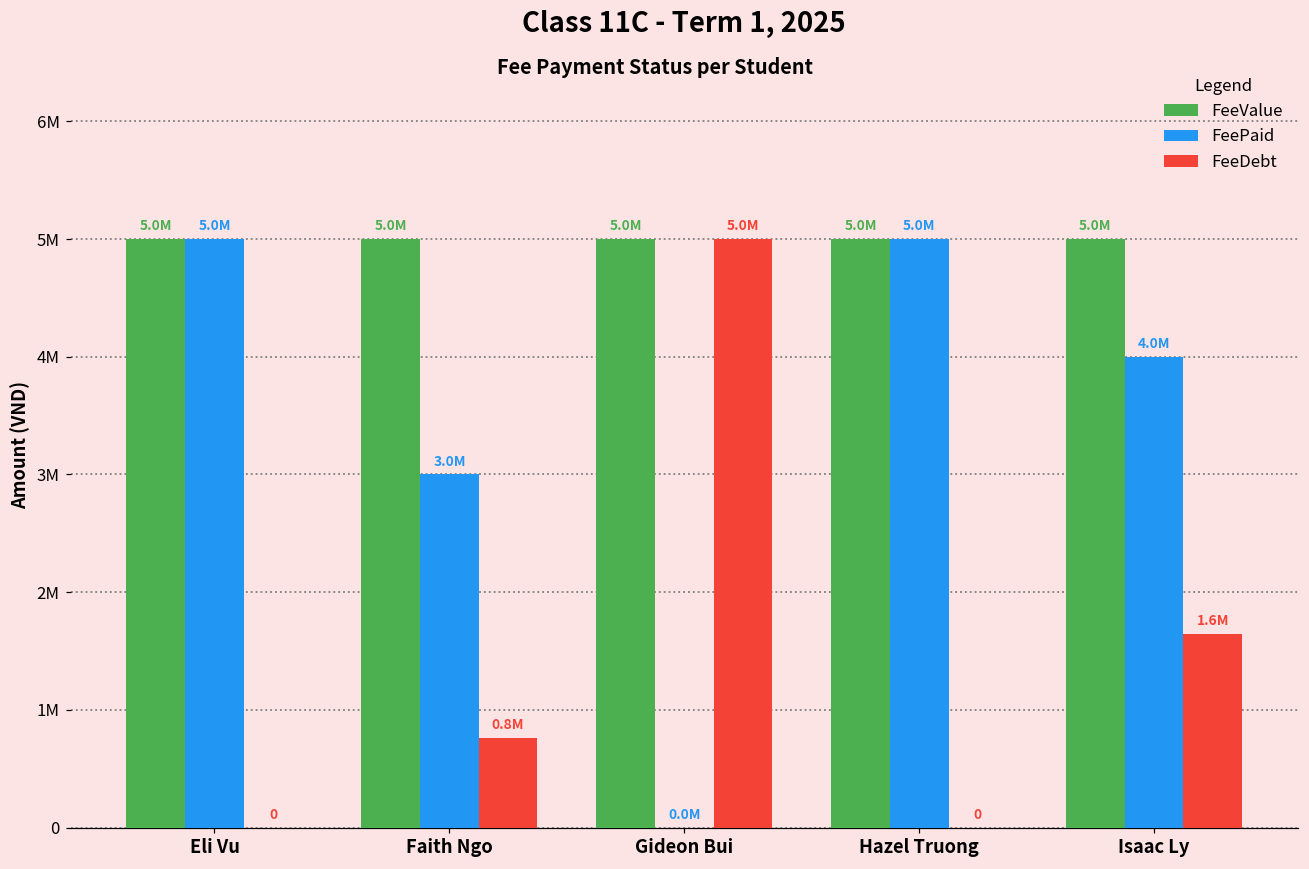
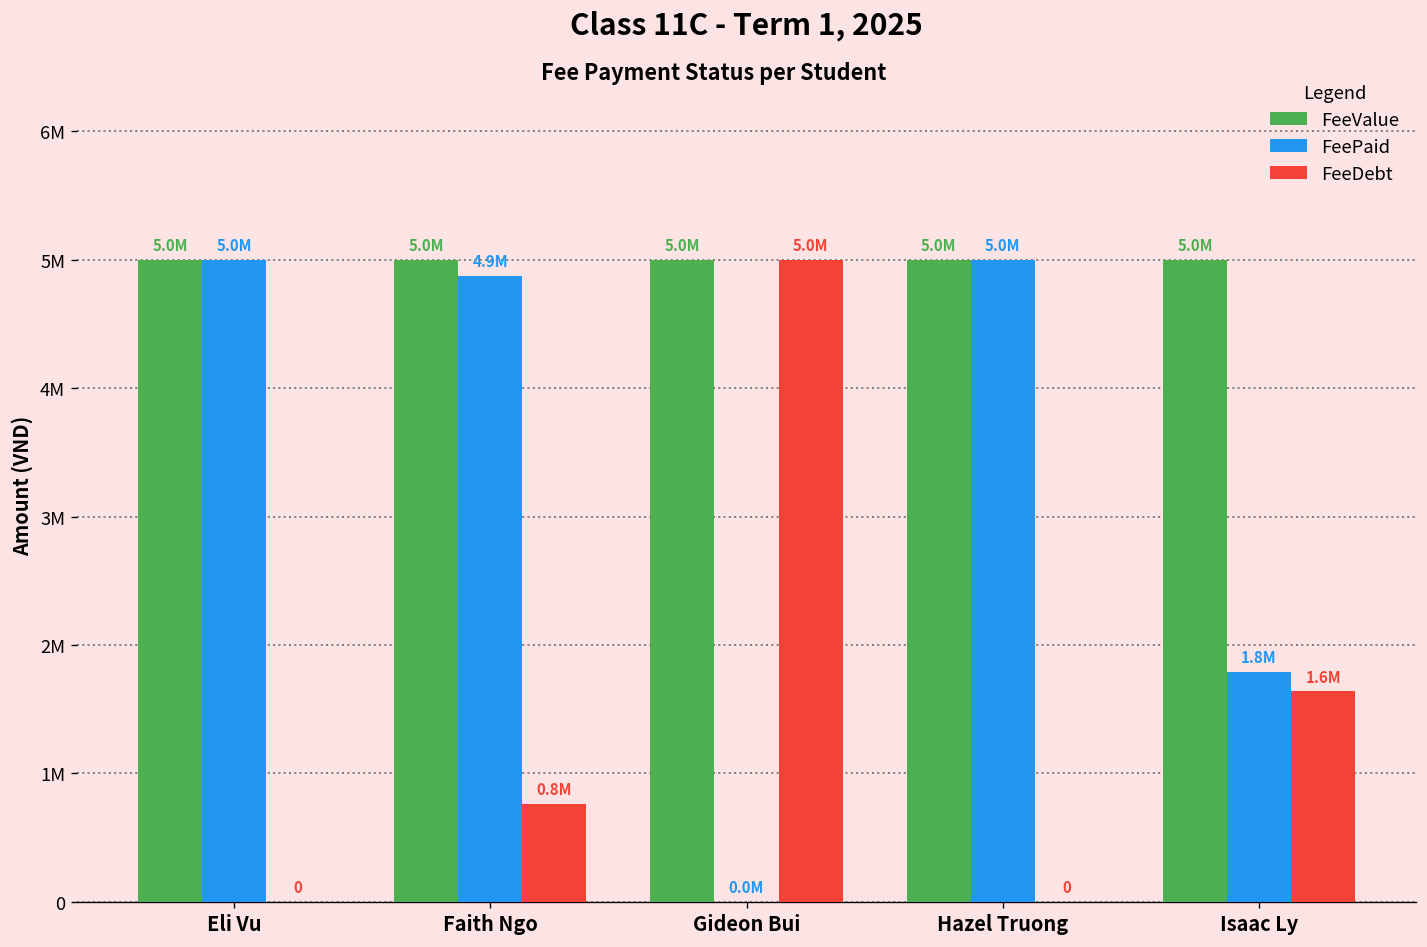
  {
    "FeeValue": {
      "Eli Vu": "5.0M",
      "Faith Ngo": "5.0M",
      "Gideon Bui": "5.0M",
      "Hazel Truong": "5.0M",
      "Isaac Ly": "5.0M"
    },
    "FeePaid": {
      "Eli Vu": "5.0M",
-     "Faith Ngo": "3.0M",
+     "Faith Ngo": "4.9M",
      "Gideon Bui": "0.0M",
      "Hazel Truong": "5.0M",
-     "Isaac Ly": "4.0M"
+     "Isaac Ly": "1.8M"
    },
    "FeeDebt": {
      "Eli Vu": "0",
      "Faith Ngo": "0.8M",
      "Gideon Bui": "5.0M",
      "Hazel Truong": "0",
      "Isaac Ly": "1.6M"
    }
  }
